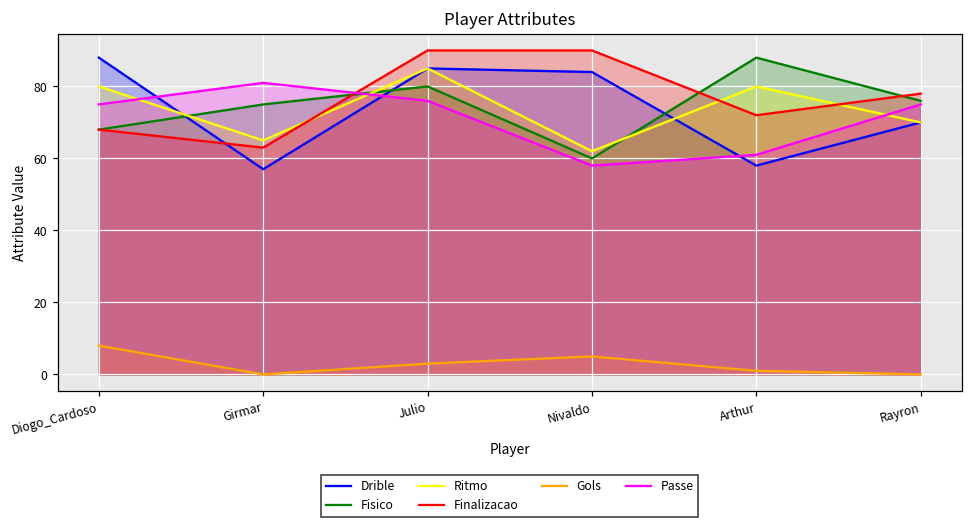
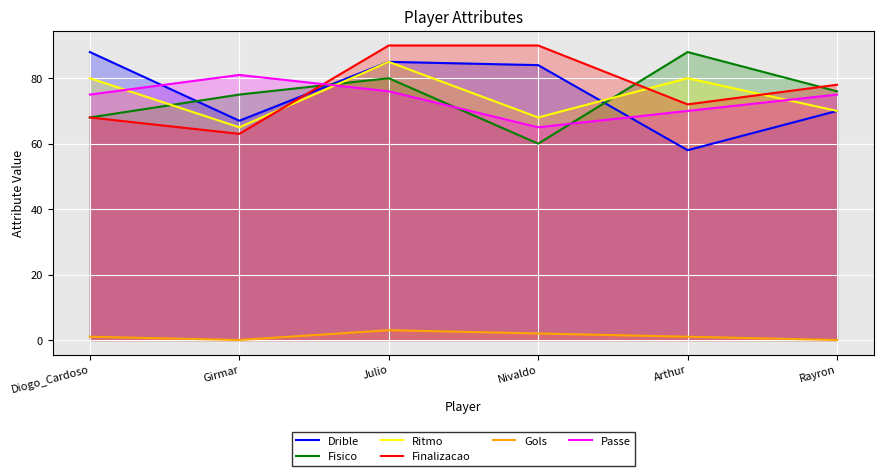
  {
    "Drible": {
      "Diogo_Cardoso": 88,
-     "Girmar": 57,
+     "Girmar": 67,
      "Nivaldo": 84,
      "Arthur": 58
    },
    "Fisico": {
      "Girmar": 75,
      "Julio": 80,
      "Nivaldo": 60,
      "Arthur": 88,
      "Rayron": 76
    },
    "Ritmo": {
      "Diogo_Cardoso": 80,
      "Girmar": 65,
-     "Nivaldo": 62,
+     "Nivaldo": 68,
      "Arthur": 80
    },
    "Finalizacao": {
      "Girmar": 63,
      "Julio": 90,
      "Nivaldo": 90,
      "Arthur": 72,
      "Rayron": 78
    },
    "Gols": {
-     "Diogo_Cardoso": 8,
+     "Diogo_Cardoso": 1,
      "Girmar": 0,
      "Julio": 3,
-     "Nivaldo": 5,
+     "Nivaldo": 2,
      "Arthur": 1,
      "Rayron": 0
    },
    "Passe": {
      "Diogo_Cardoso": 75,
      "Girmar": 81,
      "Julio": 76,
-     "Nivaldo": 58,
-     "Arthur": 61,
+     "Nivaldo": 65,
+     "Arthur": 70,
      "Rayron": 75
    }
  }
